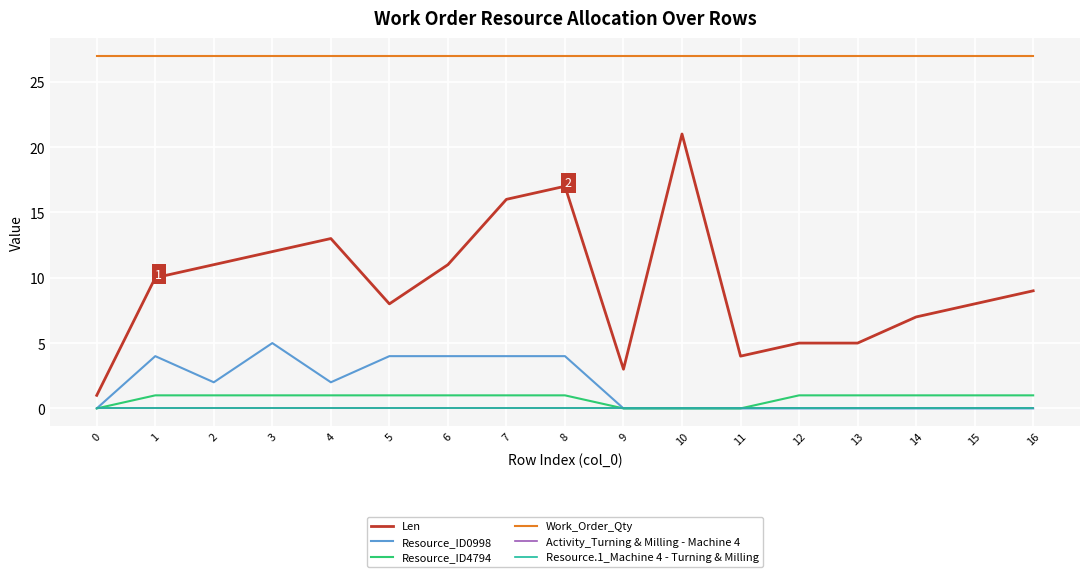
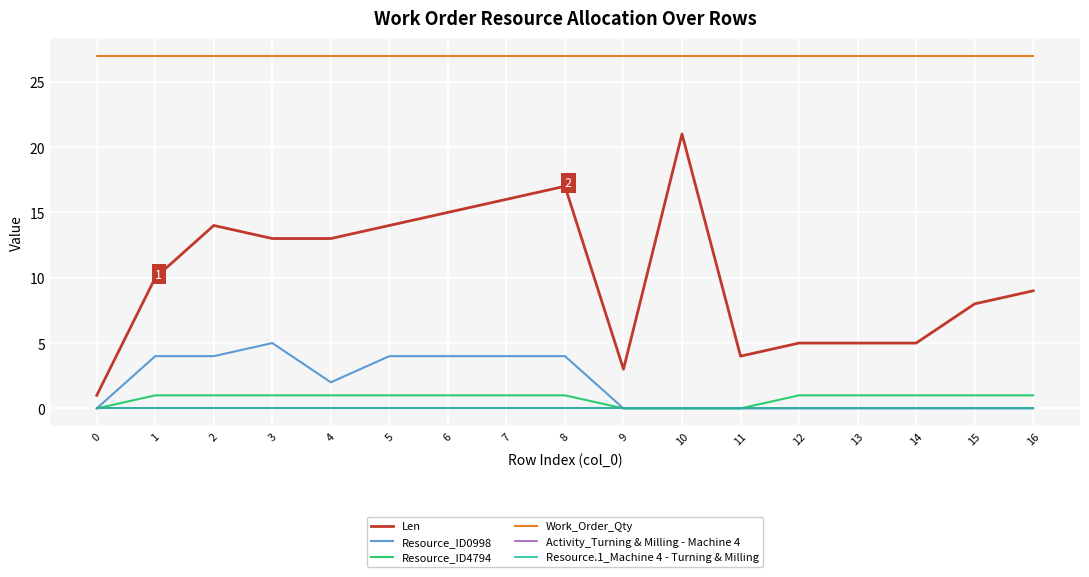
  {
    "Len": {
      "0": 1,
-     "2": 11,
-     "3": 12,
+     "2": 14,
+     "3": 13,
      "4": 13,
-     "5": 8,
-     "6": 11,
+     "5": 14,
+     "6": 15,
      "7": 16,
      "9": 3,
      "10": 21,
      "11": 4,
      "12": 5,
      "13": 5,
-     "14": 7,
+     "14": 5,
      "15": 8,
      "16": 9
    },
    "Resource_ID0998": {
      "1": 4,
-     "2": 2,
+     "2": 4,
      "3": 5,
      "4": 2,
      "5": 4,
      "6": 4,
      "7": 4,
      "8": 4
    },
    "Work_Order_Qty": {
      "0": 27,
      "1": 27,
      "2": 27,
      "3": 27,
      "4": 27,
      "5": 27,
      "6": 27,
      "7": 27,
      "8": 27,
      "9": 27,
      "10": 27,
      "11": 27,
      "12": 27,
      "13": 27,
      "14": 27,
      "15": 27,
      "16": 27
    }
  }
